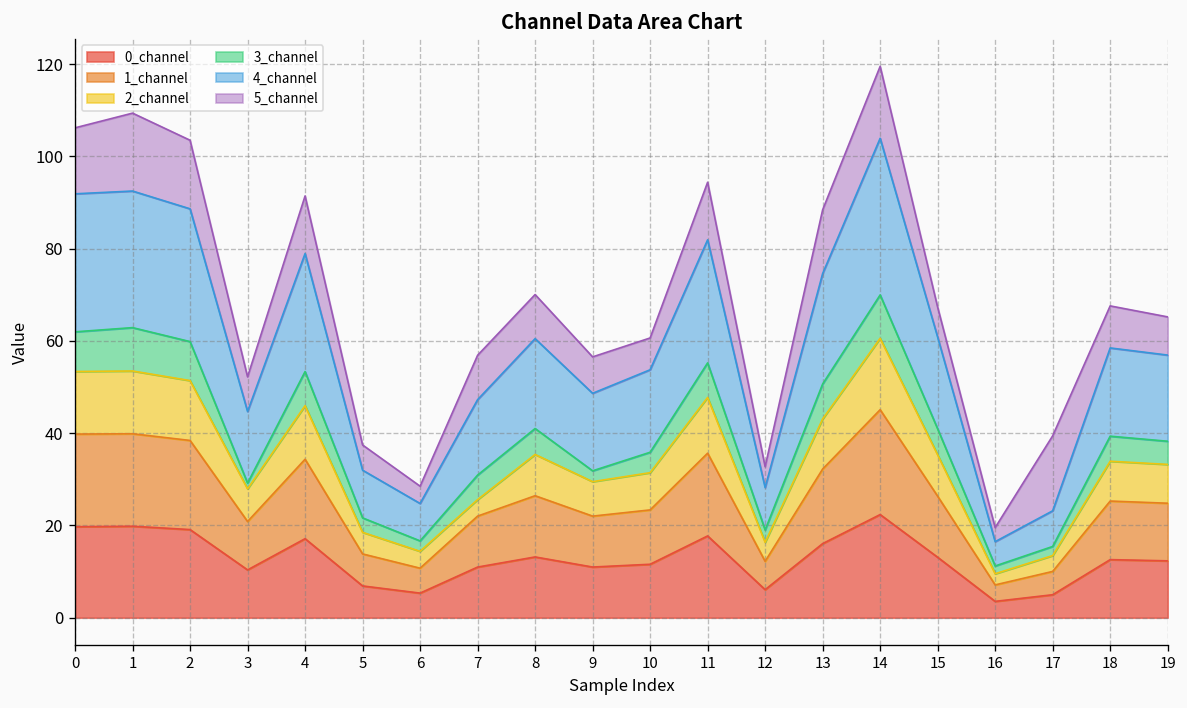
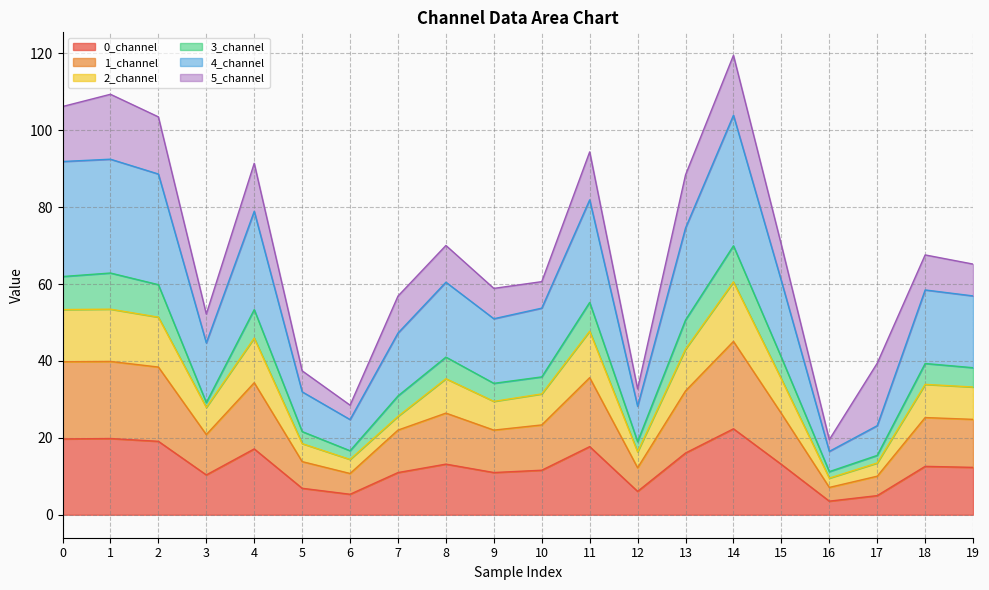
  {
    "2_channel": {
      "0": 14,
      "1": 14,
      "2": 13,
      "3": 7,
      "4": 12,
      "5": 5,
      "6": 4,
      "7": 4,
      "8": 9,
      "9": 7,
      "10": 8,
      "11": 12,
      "12": 4,
      "13": 11,
      "14": 15,
      "15": 9,
      "16": 2,
      "17": 3,
      "18": 9,
      "19": 8
    },
    "3_channel": {
      "0": 9,
      "1": 9,
      "2": 8,
      "3": 1,
      "4": 7,
      "5": 3,
      "6": 2,
      "7": 5,
      "8": 6,
-     "9": 2,
+     "9": 5,
      "10": 4,
      "11": 7,
      "12": 3,
      "13": 8,
      "14": 9,
      "15": 6,
      "16": 2,
      "17": 2,
      "18": 5,
      "19": 5
    },
    "4_channel": {
      "0": 30,
      "1": 30,
      "2": 29,
      "3": 16,
      "4": 26,
      "5": 10,
      "6": 8,
      "7": 16,
      "8": 19,
      "9": 17,
      "10": 18,
      "11": 27,
      "12": 9,
      "13": 24,
      "14": 34,
      "15": 20,
      "16": 5,
      "17": 8,
      "18": 19,
      "19": 19
    },
    "5_channel": {
      "0": 14,
      "1": 17,
      "2": 15,
      "3": 8,
      "4": 12,
      "5": 5,
      "6": 4,
      "7": 10,
      "8": 10,
      "9": 8,
      "10": 7,
      "11": 12,
      "12": 5,
      "13": 14,
      "14": 16,
-     "15": 6,
+     "15": 9,
      "16": 3,
      "17": 16,
      "18": 9,
      "19": 8
    }
  }
